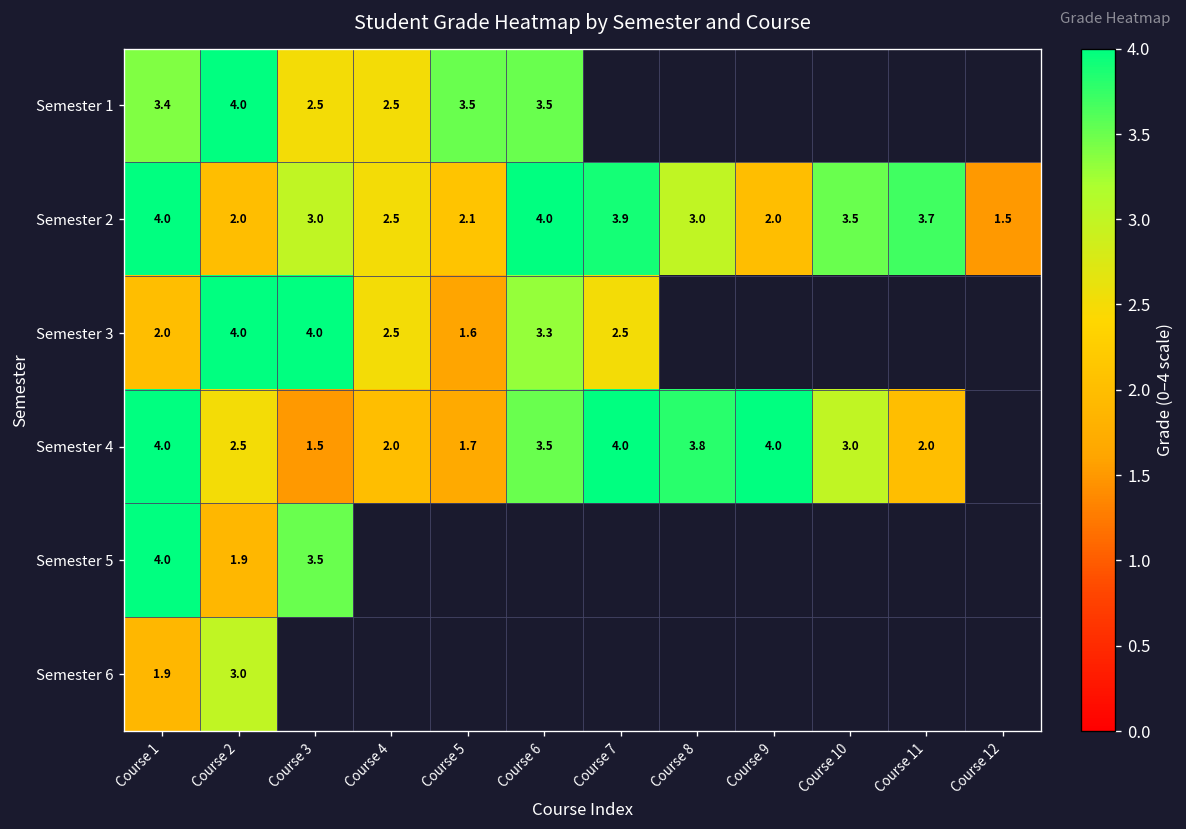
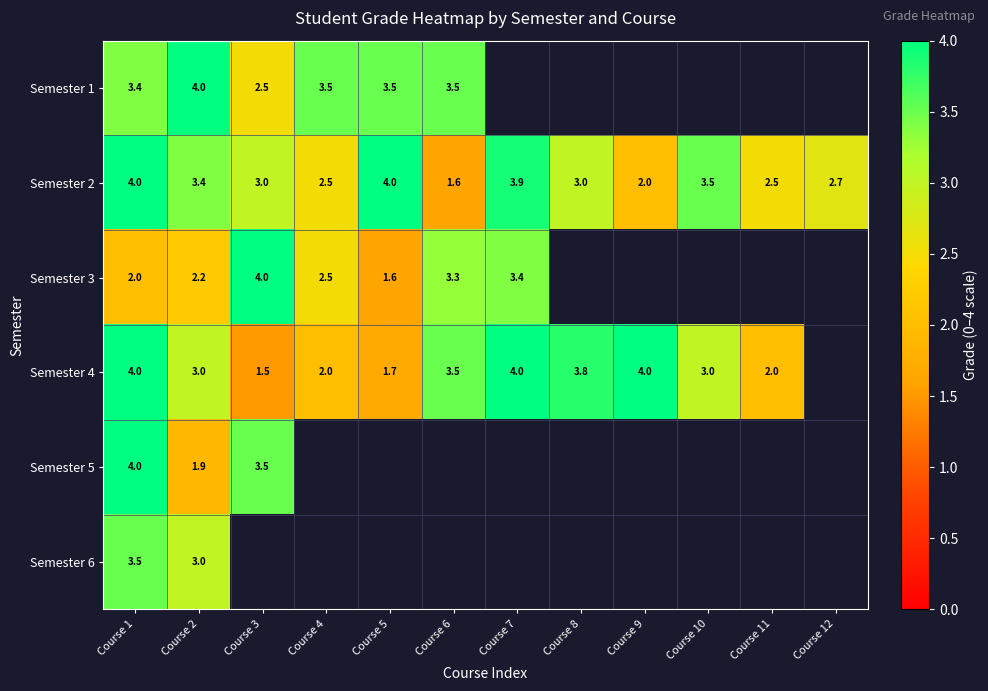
  {
    "Semester 1": {
      "Course 1": 3.4,
      "Course 2": 4.0,
      "Course 3": 2.5,
-     "Course 4": 2.5,
+     "Course 4": 3.5,
      "Course 5": 3.5,
      "Course 6": 3.5
    },
    "Semester 2": {
      "Course 1": 4.0,
-     "Course 2": 2.0,
+     "Course 2": 3.4,
      "Course 3": 3.0,
      "Course 4": 2.5,
-     "Course 5": 2.1,
-     "Course 6": 4.0,
+     "Course 5": 4.0,
+     "Course 6": 1.6,
      "Course 7": 3.9,
      "Course 8": 3.0,
      "Course 9": 2.0,
      "Course 10": 3.5,
-     "Course 11": 3.7,
-     "Course 12": 1.5
+     "Course 11": 2.5,
+     "Course 12": 2.7
    },
    "Semester 3": {
      "Course 1": 2.0,
-     "Course 2": 4.0,
+     "Course 2": 2.2,
      "Course 3": 4.0,
      "Course 4": 2.5,
      "Course 5": 1.6,
      "Course 6": 3.3,
-     "Course 7": 2.5
+     "Course 7": 3.4
    },
    "Semester 4": {
      "Course 1": 4.0,
-     "Course 2": 2.5,
+     "Course 2": 3.0,
      "Course 3": 1.5,
      "Course 4": 2.0,
      "Course 5": 1.7,
      "Course 6": 3.5,
      "Course 7": 4.0,
      "Course 8": 3.8,
      "Course 9": 4.0,
      "Course 10": 3.0,
      "Course 11": 2.0
    },
    "Semester 5": {
      "Course 1": 4.0,
      "Course 2": 1.9,
      "Course 3": 3.5
    },
    "Semester 6": {
-     "Course 1": 1.9,
+     "Course 1": 3.5,
      "Course 2": 3.0
    }
  }
